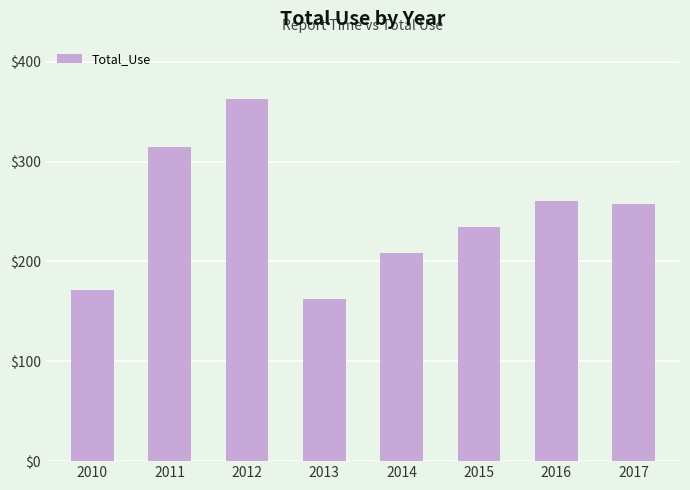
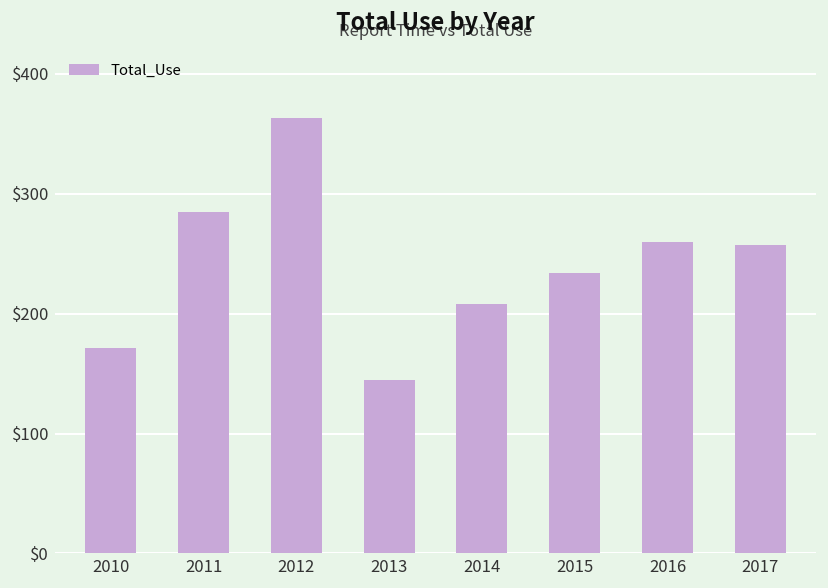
  {
    "2010": "$170",
-   "2011": "$310",
+   "2011": "$290",
    "2012": "$360",
-   "2013": "$160",
+   "2013": "$140",
    "2014": "$210",
    "2015": "$230",
    "2016": "$260",
    "2017": "$260"
  }
